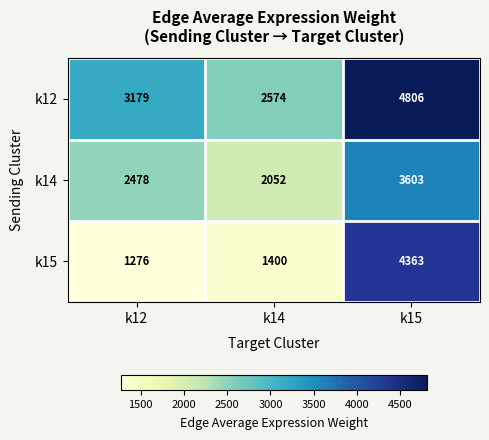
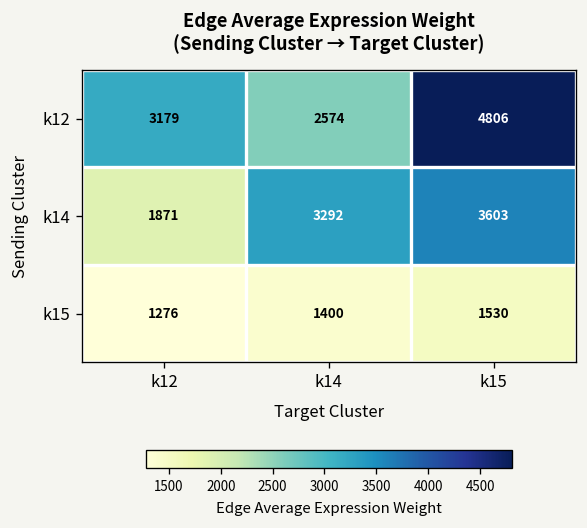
  {
    "k12": {
      "k12": 3179,
      "k14": 2574,
      "k15": 4806
    },
    "k14": {
-     "k12": 2478,
-     "k14": 2052,
+     "k12": 1871,
+     "k14": 3292,
      "k15": 3603
    },
    "k15": {
      "k12": 1276,
      "k14": 1400,
-     "k15": 4363
+     "k15": 1530
    }
  }
